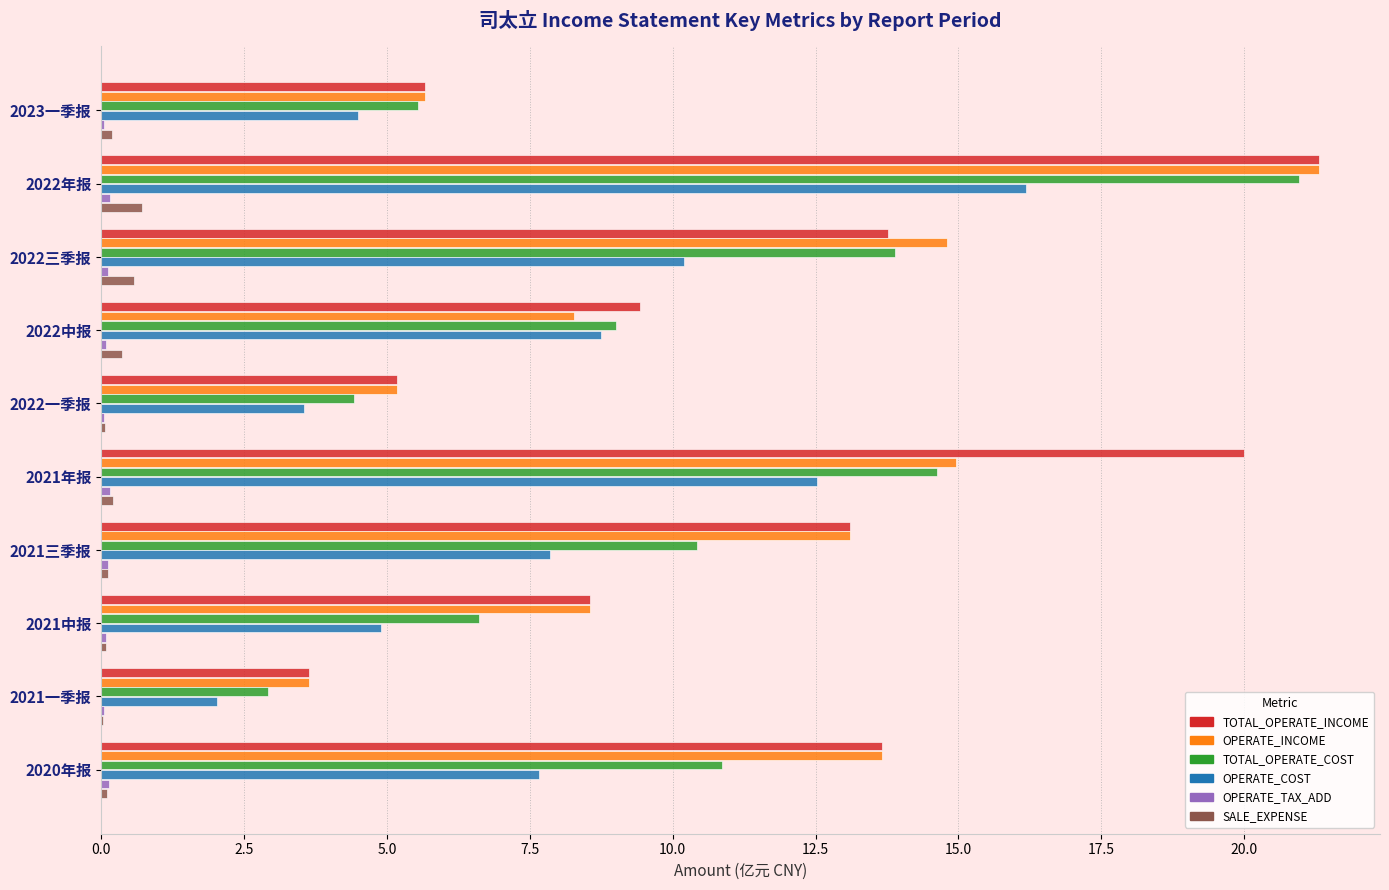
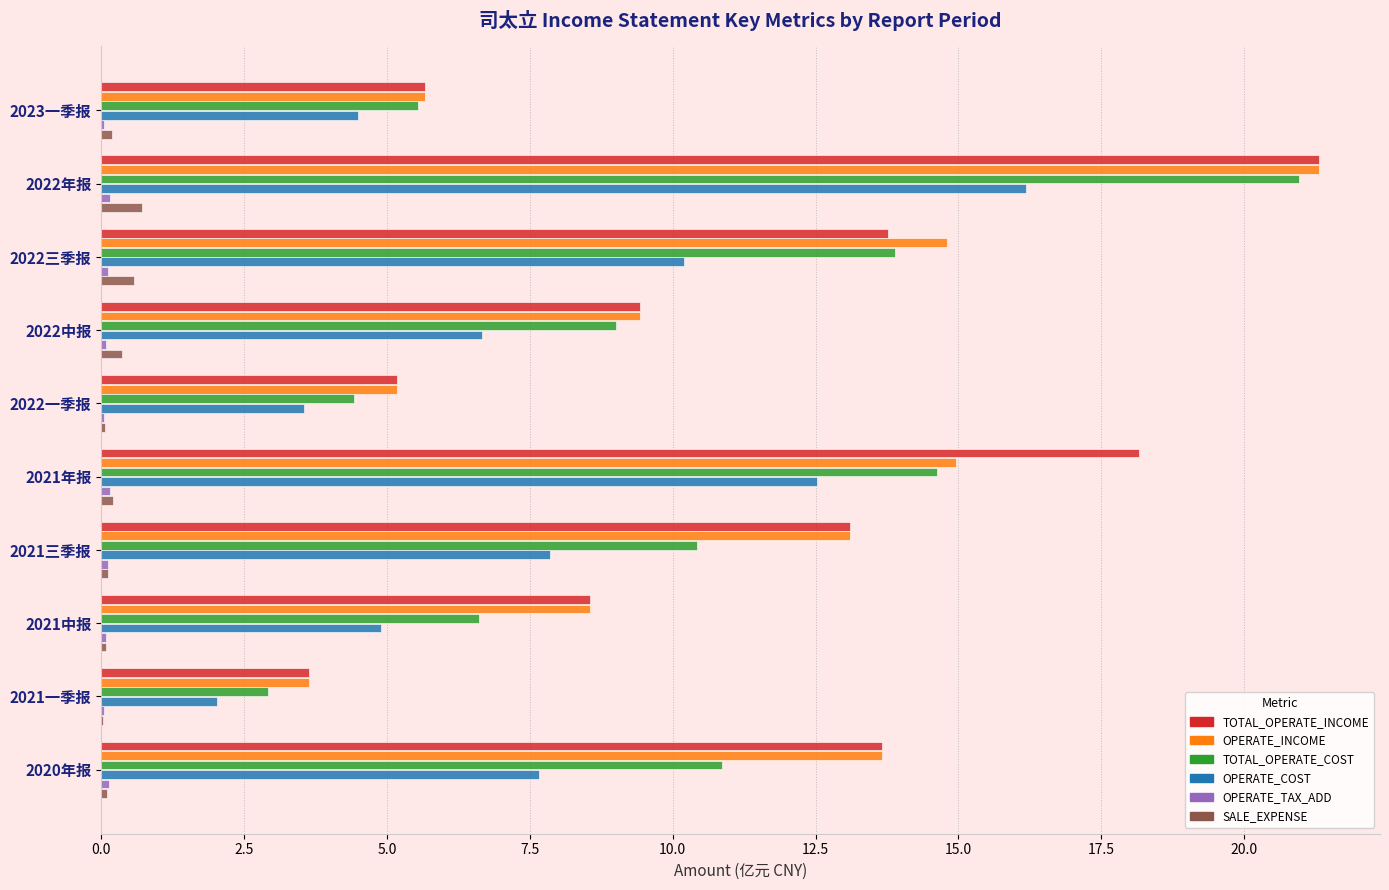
  {
    "TOTAL_OPERATE_INCOME": {
      "2023一季报": 5.7,
      "2022年报": 21.3,
      "2022三季报": 13.8,
      "2022中报": 9.4,
      "2022一季报": 5.2,
-     "2021年报": 20.0,
+     "2021年报": 18.2,
      "2021三季报": 13.1,
      "2021中报": 8.6,
      "2021一季报": 3.6,
      "2020年报": 13.7
    },
    "OPERATE_INCOME": {
      "2023一季报": 5.7,
      "2022年报": 21.3,
      "2022三季报": 14.8,
-     "2022中报": 8.3,
+     "2022中报": 9.4,
      "2022一季报": 5.2,
      "2021年报": 15.0,
      "2021三季报": 13.1,
      "2021中报": 8.6,
      "2021一季报": 3.6,
      "2020年报": 13.7
    },
    "TOTAL_OPERATE_COST": {
      "2023一季报": 5.6,
      "2022年报": 21.0,
      "2022三季报": 13.9,
      "2022中报": 9.0,
      "2022一季报": 4.4,
      "2021年报": 14.6,
      "2021三季报": 10.4,
      "2021中报": 6.6,
      "2021一季报": 2.9,
      "2020年报": 10.9
    },
    "OPERATE_COST": {
      "2023一季报": 4.5,
      "2022年报": 16.2,
      "2022三季报": 10.2,
-     "2022中报": 8.7,
+     "2022中报": 6.7,
      "2022一季报": 3.6,
      "2021年报": 12.5,
      "2021三季报": 7.8,
      "2021中报": 4.9,
      "2021一季报": 2.0,
      "2020年报": 7.7
    },
    "OPERATE_TAX_ADD": {
      "2023一季报": 0.1,
      "2022年报": 0.1,
      "2022三季报": 0.1,
      "2022中报": 0.1,
      "2022一季报": 0.1,
      "2021年报": 0.2,
      "2021三季报": 0.1,
      "2021中报": 0.1,
      "2020年报": 0.1
    },
    "SALE_EXPENSE": {
      "2023一季报": 0.2,
      "2022年报": 0.7,
      "2022三季报": 0.6,
      "2022中报": 0.4,
      "2022一季报": 0.1,
      "2021年报": 0.2,
      "2021三季报": 0.1,
      "2021中报": 0.1,
      "2020年报": 0.1
    }
  }
